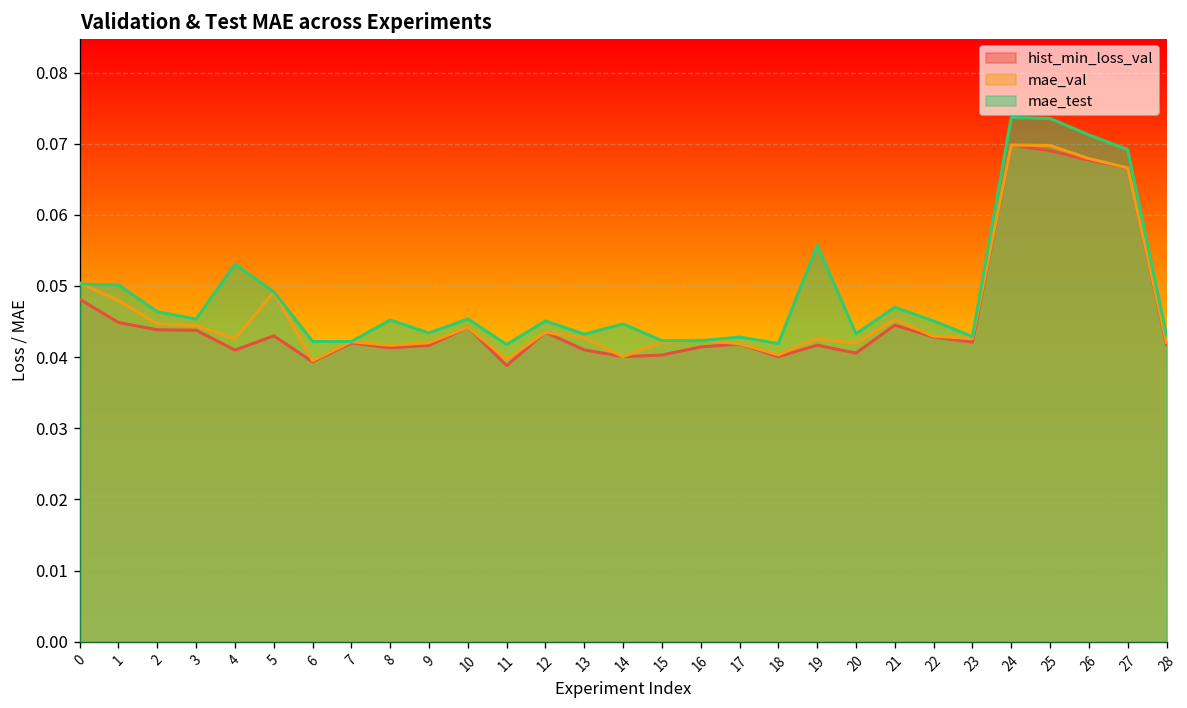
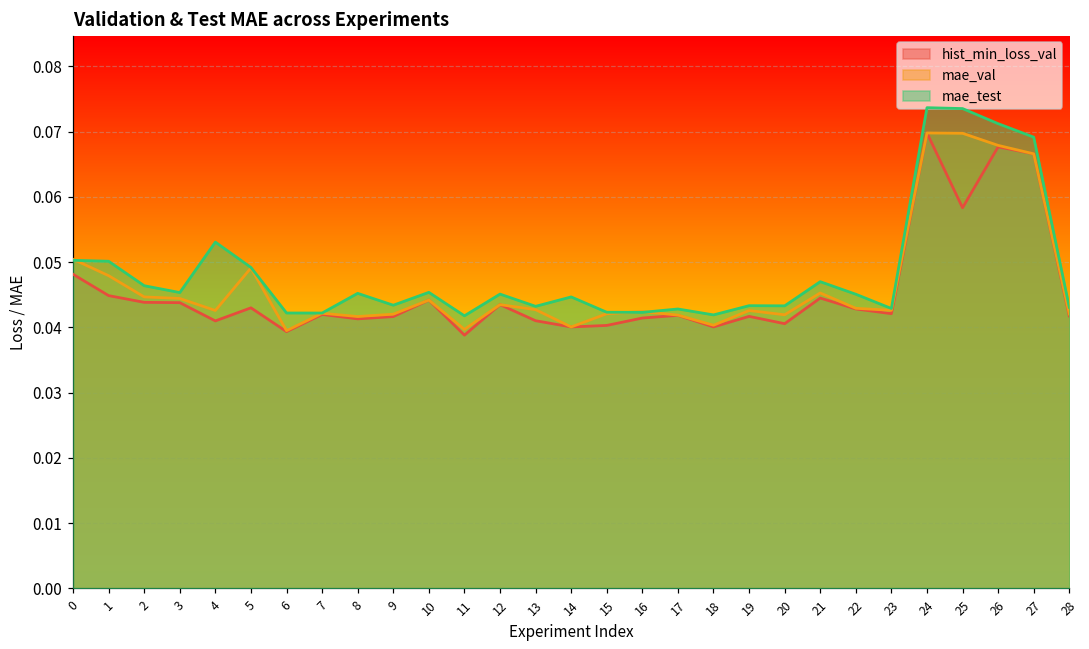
  {
    "hist_min_loss_val": {
      "0": 0.048,
      "1": 0.045,
      "2": 0.044,
      "3": 0.044,
      "4": 0.041,
      "5": 0.043,
      "11": 0.039,
      "13": 0.041,
      "15": 0.040,
      "16": 0.041,
      "19": 0.042,
      "20": 0.041,
      "21": 0.044,
      "23": 0.042,
-     "25": 0.069
+     "25": 0.058
    },
    "mae_val": {
      "1": 0.048,
      "2": 0.045,
      "3": 0.044,
      "4": 0.043,
      "11": 0.040,
      "13": 0.043,
      "19": 0.043,
      "20": 0.042,
      "21": 0.045,
      "25": 0.070
    },
    "mae_test": {
      "1": 0.050,
      "2": 0.046,
      "3": 0.045,
      "4": 0.053,
      "6": 0.042,
      "8": 0.045,
      "9": 0.043,
      "10": 0.045,
      "11": 0.042,
      "12": 0.045,
      "13": 0.043,
      "14": 0.045,
      "17": 0.043,
      "18": 0.042,
-     "19": 0.056,
+     "19": 0.043,
      "20": 0.043,
      "21": 0.047,
      "22": 0.045,
      "26": 0.071,
      "27": 0.069,
      "28": 0.043
    }
  }
